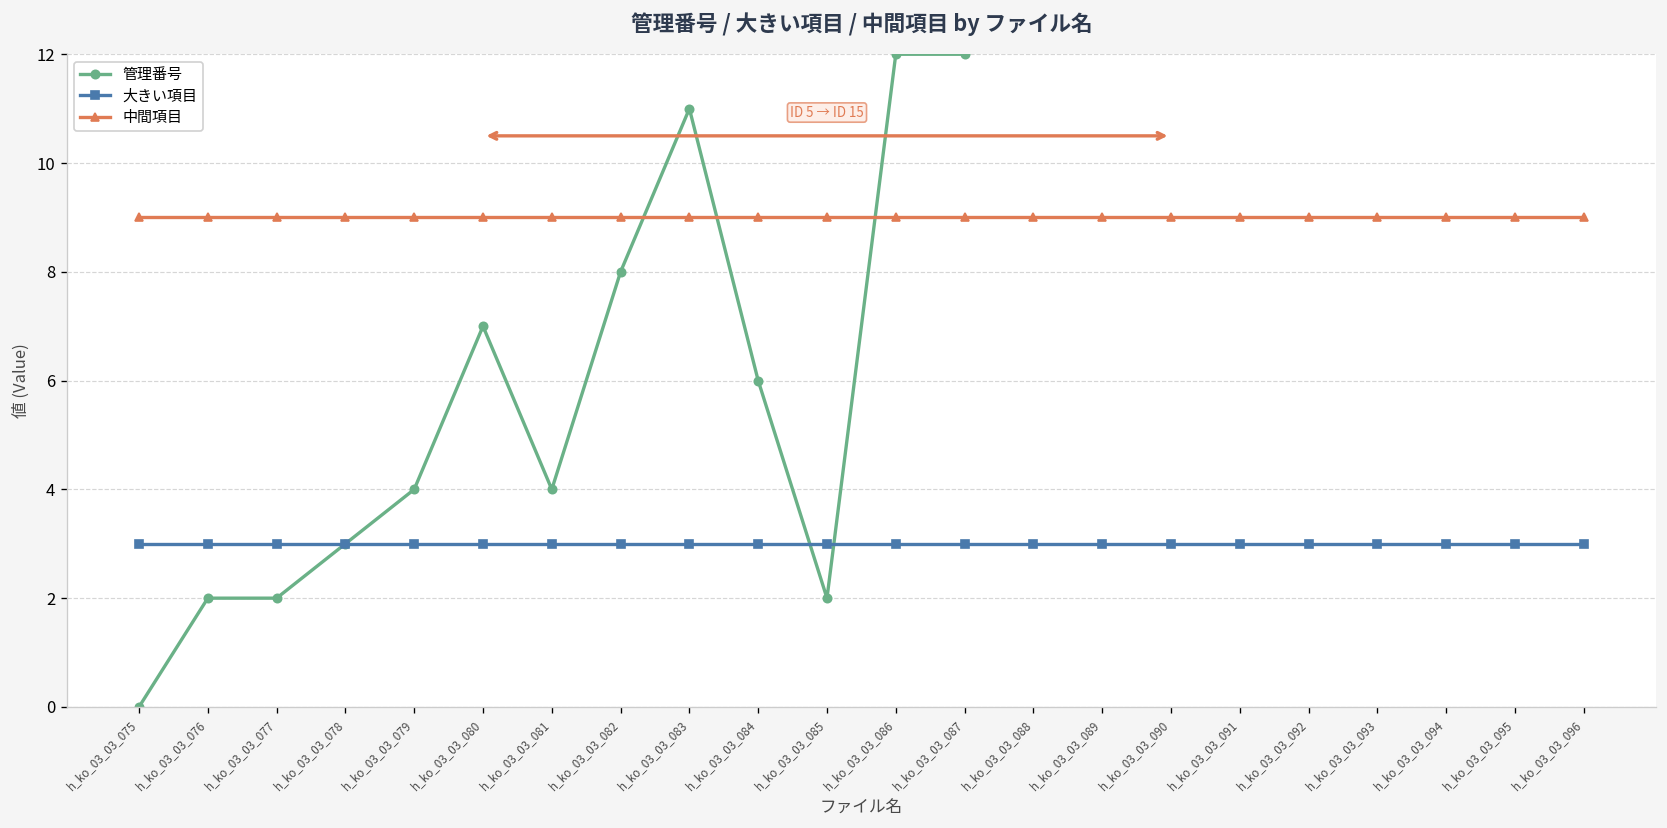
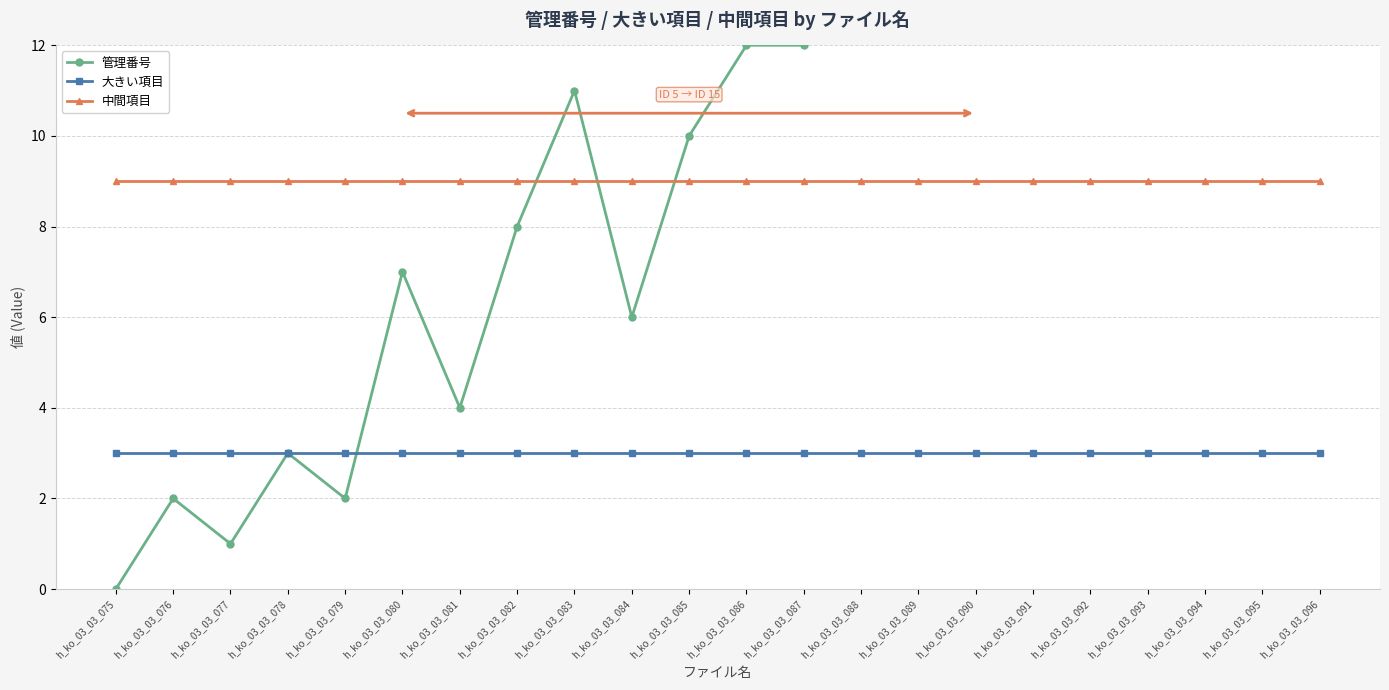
  {
    "管理番号": {
      "h_ko_03_03_075": 0,
      "h_ko_03_03_076": 2,
-     "h_ko_03_03_077": 2,
-     "h_ko_03_03_079": 4,
+     "h_ko_03_03_077": 1,
+     "h_ko_03_03_079": 2,
      "h_ko_03_03_080": 7,
      "h_ko_03_03_081": 4,
      "h_ko_03_03_082": 8,
      "h_ko_03_03_083": 11,
      "h_ko_03_03_084": 6,
-     "h_ko_03_03_085": 2,
+     "h_ko_03_03_085": 10,
      "h_ko_03_03_086": 12,
      "h_ko_03_03_087": 12
    },
    "大きい項目": {
      "h_ko_03_03_075": 3,
      "h_ko_03_03_076": 3,
      "h_ko_03_03_077": 3,
      "h_ko_03_03_079": 3,
      "h_ko_03_03_080": 3,
      "h_ko_03_03_081": 3,
      "h_ko_03_03_082": 3,
      "h_ko_03_03_083": 3,
      "h_ko_03_03_084": 3,
      "h_ko_03_03_085": 3,
      "h_ko_03_03_086": 3,
      "h_ko_03_03_087": 3,
      "h_ko_03_03_088": 3,
      "h_ko_03_03_089": 3,
      "h_ko_03_03_090": 3,
      "h_ko_03_03_091": 3,
      "h_ko_03_03_092": 3,
      "h_ko_03_03_093": 3,
      "h_ko_03_03_094": 3,
      "h_ko_03_03_095": 3,
      "h_ko_03_03_096": 3
    },
    "中間項目": {
      "h_ko_03_03_075": 9,
      "h_ko_03_03_076": 9,
      "h_ko_03_03_077": 9,
      "h_ko_03_03_078": 9,
      "h_ko_03_03_079": 9,
      "h_ko_03_03_080": 9,
      "h_ko_03_03_081": 9,
      "h_ko_03_03_082": 9,
      "h_ko_03_03_083": 9,
      "h_ko_03_03_084": 9,
      "h_ko_03_03_085": 9,
      "h_ko_03_03_086": 9,
      "h_ko_03_03_087": 9,
      "h_ko_03_03_088": 9,
      "h_ko_03_03_089": 9,
      "h_ko_03_03_090": 9,
      "h_ko_03_03_091": 9,
      "h_ko_03_03_092": 9,
      "h_ko_03_03_093": 9,
      "h_ko_03_03_094": 9,
      "h_ko_03_03_095": 9,
      "h_ko_03_03_096": 9
    }
  }
